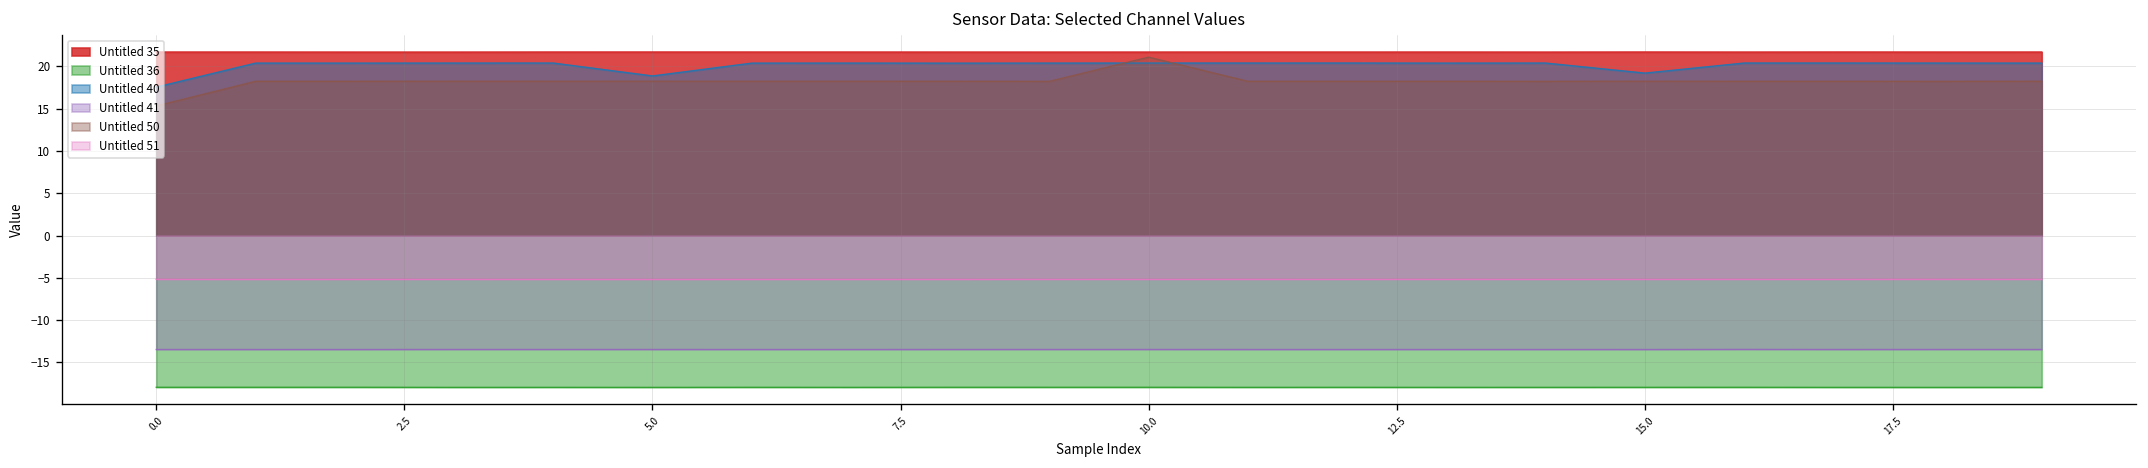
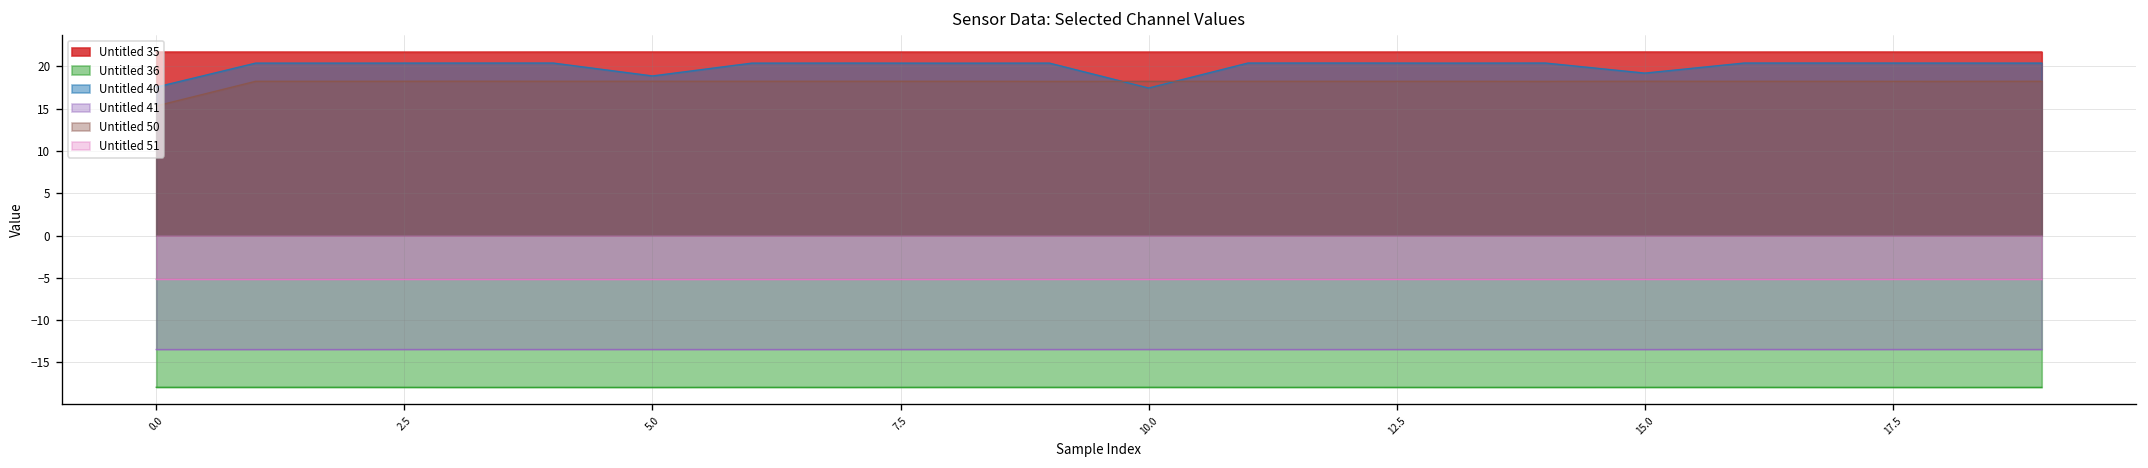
  {
    "Untitled 35": {
      "5.0": 22,
      "10.0": 22,
      "15.0": 22
    },
    "Untitled 40": {
      "5.0": 19,
-     "10.0": 20,
+     "10.0": 17,
      "15.0": 19
    },
    "Untitled 50": {
      "5.0": 18,
-     "10.0": 21,
+     "10.0": 18,
      "15.0": 18
    }
  }
